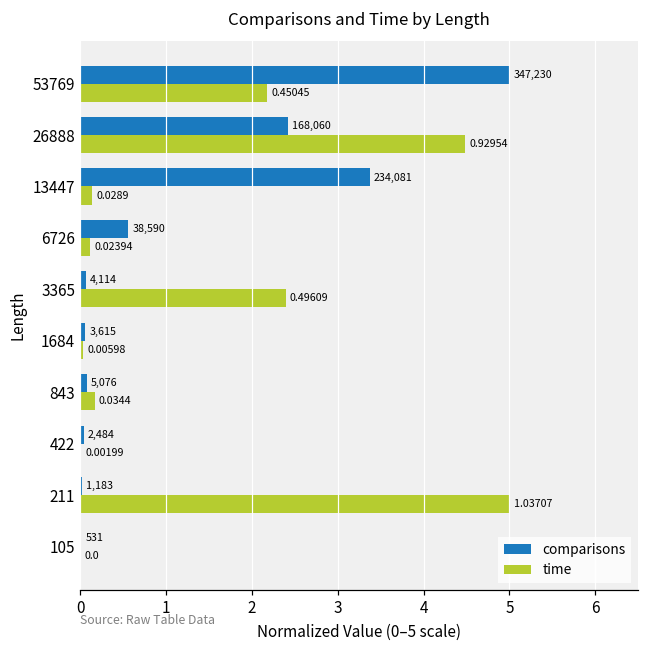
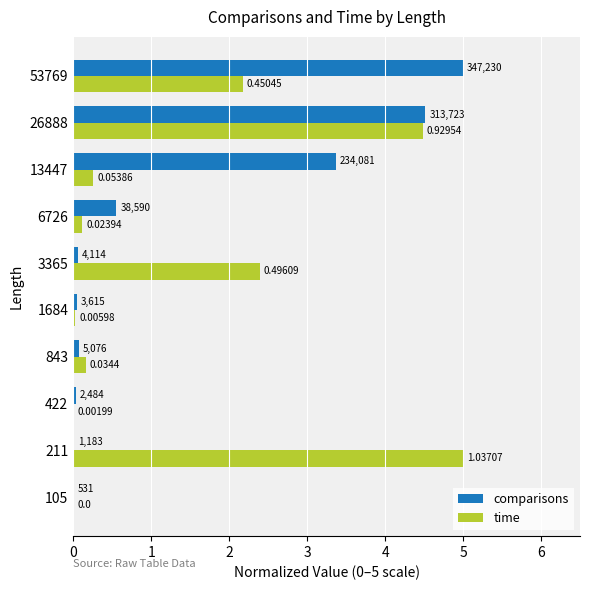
  {
    "comparisons": {
-     "26888": "168,060"
+     "26888": "313,723"
    },
    "time": {
-     "13447": "0.0289",
+     "13447": "0.05386",
      "105": "0.0"
    }
  }
